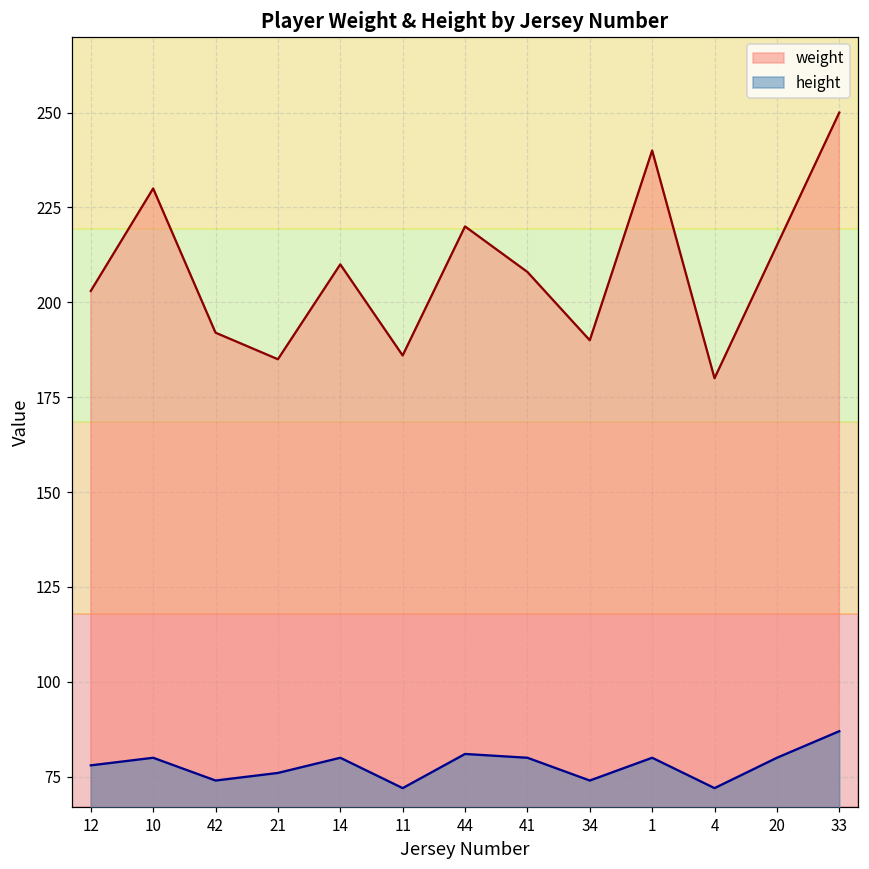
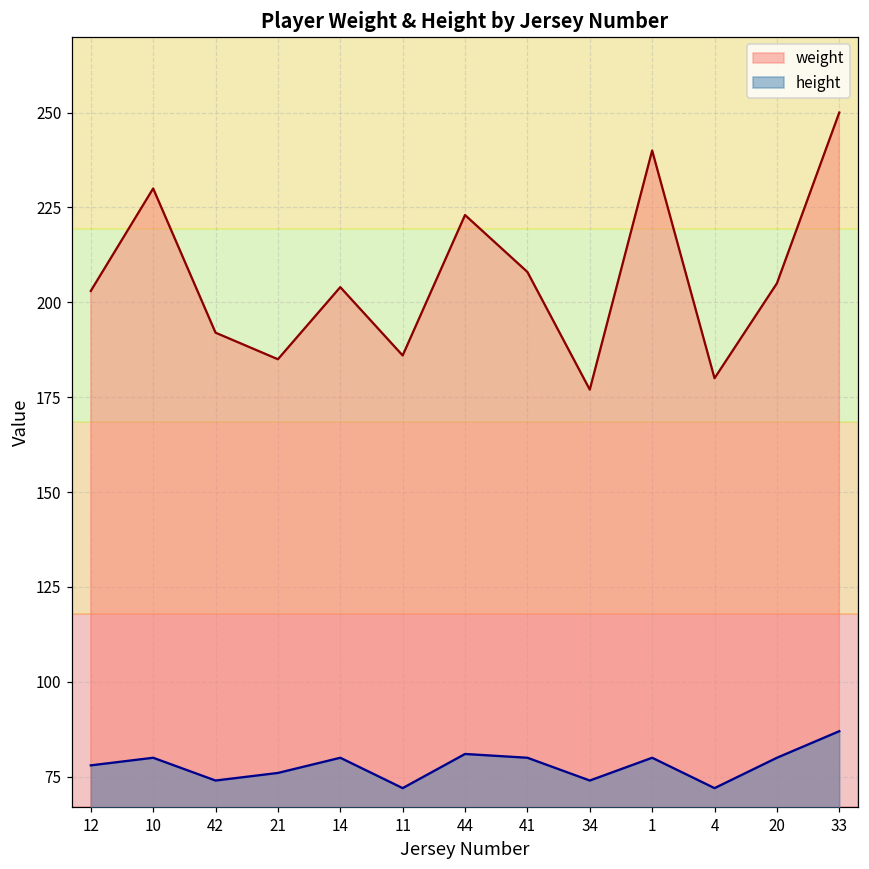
  {
    "weight": {
      "12": 203,
      "10": 230,
      "42": 192,
      "21": 185,
-     "14": 210,
+     "14": 204,
      "11": 186,
-     "44": 220,
+     "44": 223,
      "41": 208,
-     "34": 190,
+     "34": 177,
      "1": 240,
      "4": 180,
-     "20": 215,
+     "20": 205,
      "33": 250
    },
    "height": {
      "12": 78,
      "10": 80,
      "42": 74,
      "21": 76,
      "14": 80,
      "11": 72,
      "44": 81,
      "41": 80,
      "34": 74,
      "1": 80,
      "4": 72,
      "20": 80,
      "33": 87
    }
  }
